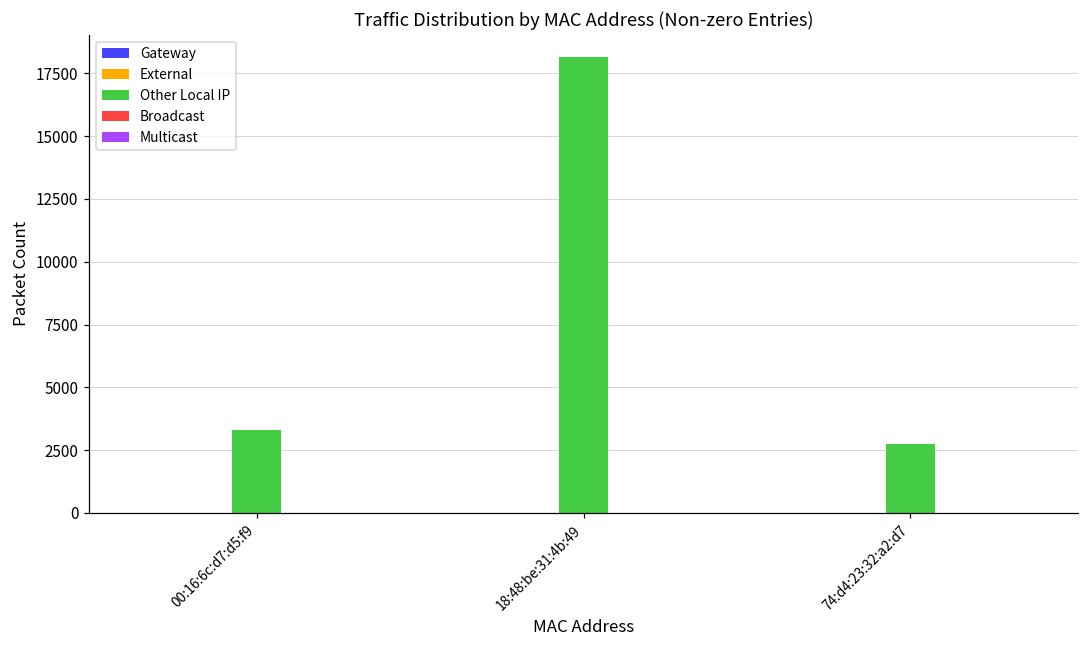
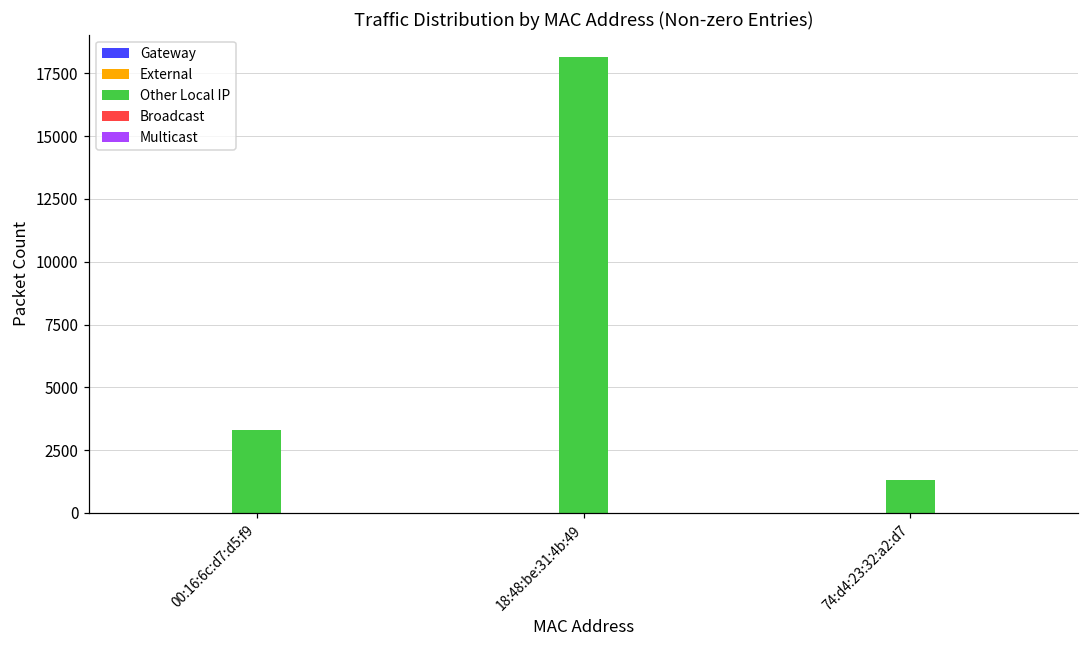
  {
    "Gateway": {
      "00:16:6c:d7:d5:f9": 0,
      "18:48:be:31:4b:49": 0,
      "74:d4:23:32:a2:d7": 0
    },
    "External": {
      "00:16:6c:d7:d5:f9": 0,
      "18:48:be:31:4b:49": 0,
      "74:d4:23:32:a2:d7": 0
    },
    "Other Local IP": {
      "00:16:6c:d7:d5:f9": 3300,
      "18:48:be:31:4b:49": 18100,
-     "74:d4:23:32:a2:d7": 2700
+     "74:d4:23:32:a2:d7": 1300
    },
    "Broadcast": {
      "00:16:6c:d7:d5:f9": 0,
      "18:48:be:31:4b:49": 0,
      "74:d4:23:32:a2:d7": 0
    },
    "Multicast": {
      "00:16:6c:d7:d5:f9": 0,
      "18:48:be:31:4b:49": 0,
      "74:d4:23:32:a2:d7": 0
    }
  }
